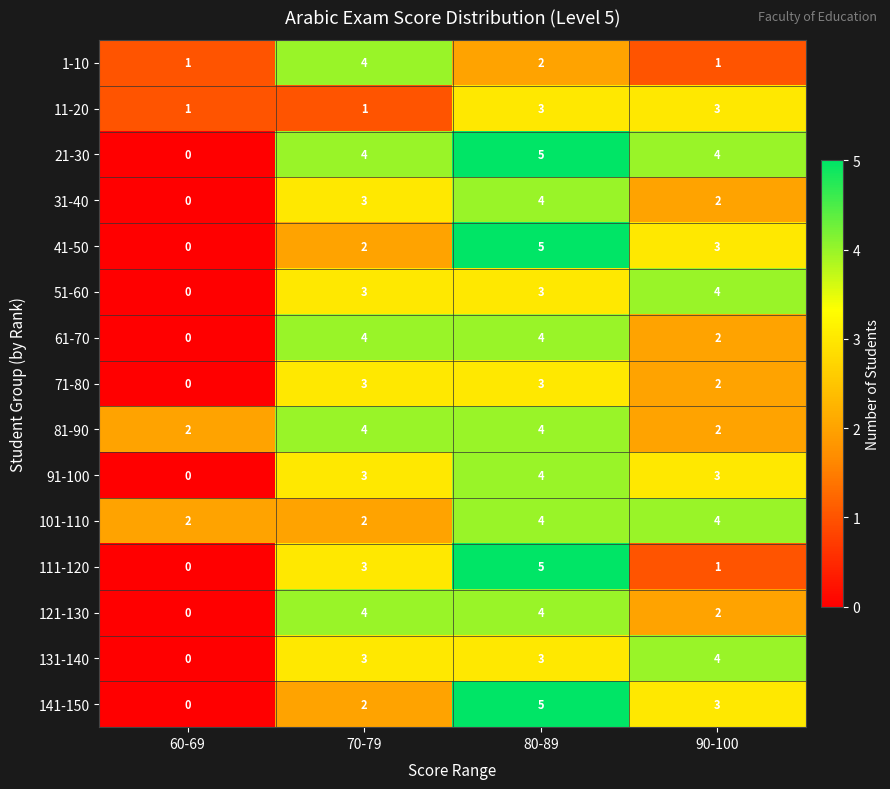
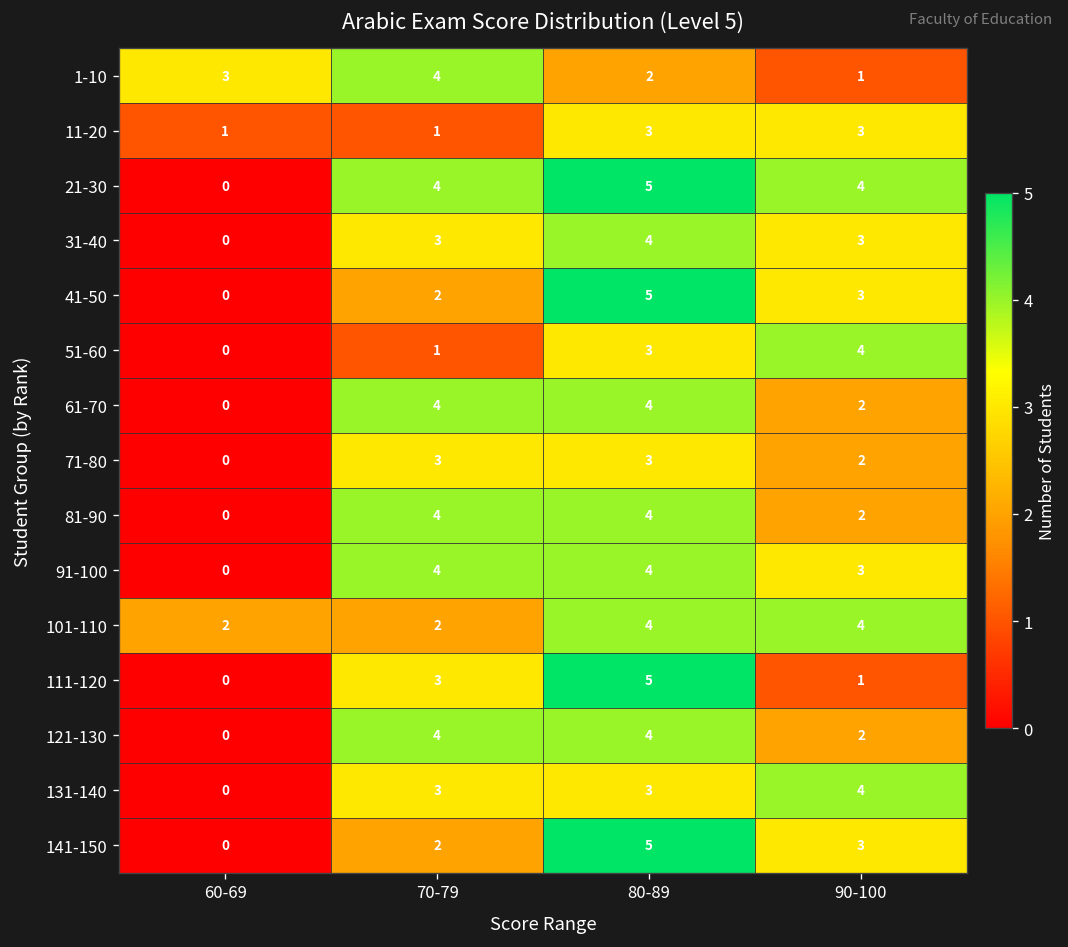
  {
    "1-10": {
-     "60-69": 1,
+     "60-69": 3,
      "70-79": 4,
      "80-89": 2,
      "90-100": 1
    },
    "11-20": {
      "60-69": 1,
      "70-79": 1,
      "80-89": 3,
      "90-100": 3
    },
    "21-30": {
      "60-69": 0,
      "70-79": 4,
      "80-89": 5,
      "90-100": 4
    },
    "31-40": {
      "60-69": 0,
      "70-79": 3,
      "80-89": 4,
-     "90-100": 2
+     "90-100": 3
    },
    "41-50": {
      "60-69": 0,
      "70-79": 2,
      "80-89": 5,
      "90-100": 3
    },
    "51-60": {
      "60-69": 0,
-     "70-79": 3,
+     "70-79": 1,
      "80-89": 3,
      "90-100": 4
    },
    "61-70": {
      "60-69": 0,
      "70-79": 4,
      "80-89": 4,
      "90-100": 2
    },
    "71-80": {
      "60-69": 0,
      "70-79": 3,
      "80-89": 3,
      "90-100": 2
    },
    "81-90": {
-     "60-69": 2,
+     "60-69": 0,
      "70-79": 4,
      "80-89": 4,
      "90-100": 2
    },
    "91-100": {
      "60-69": 0,
-     "70-79": 3,
+     "70-79": 4,
      "80-89": 4,
      "90-100": 3
    },
    "101-110": {
      "60-69": 2,
      "70-79": 2,
      "80-89": 4,
      "90-100": 4
    },
    "111-120": {
      "60-69": 0,
      "70-79": 3,
      "80-89": 5,
      "90-100": 1
    },
    "121-130": {
      "60-69": 0,
      "70-79": 4,
      "80-89": 4,
      "90-100": 2
    },
    "131-140": {
      "60-69": 0,
      "70-79": 3,
      "80-89": 3,
      "90-100": 4
    },
    "141-150": {
      "60-69": 0,
      "70-79": 2,
      "80-89": 5,
      "90-100": 3
    }
  }
